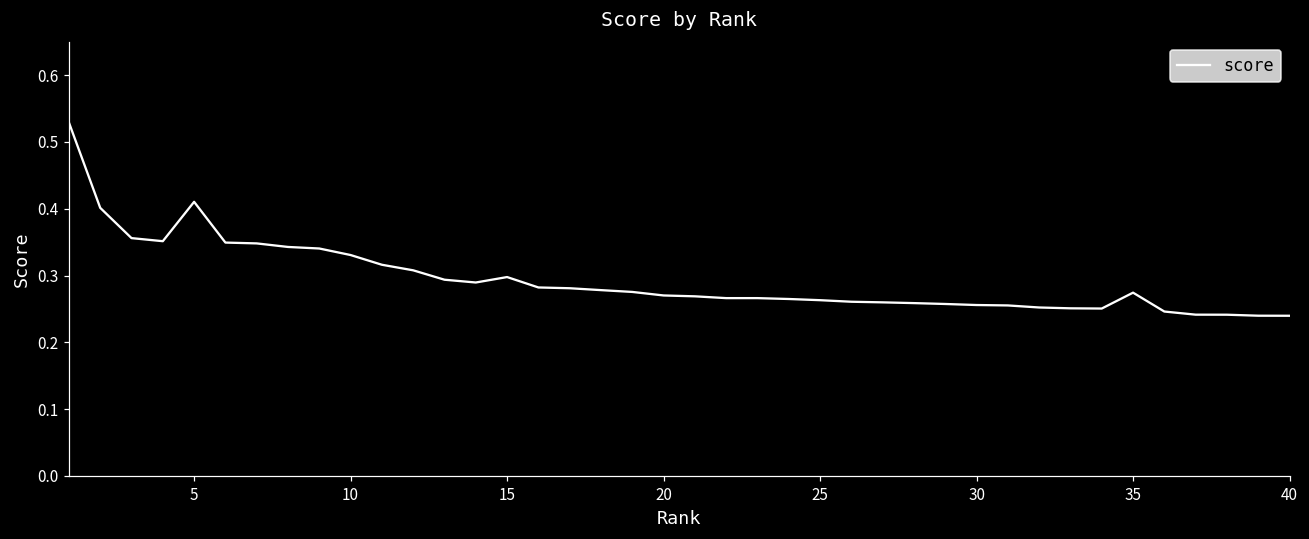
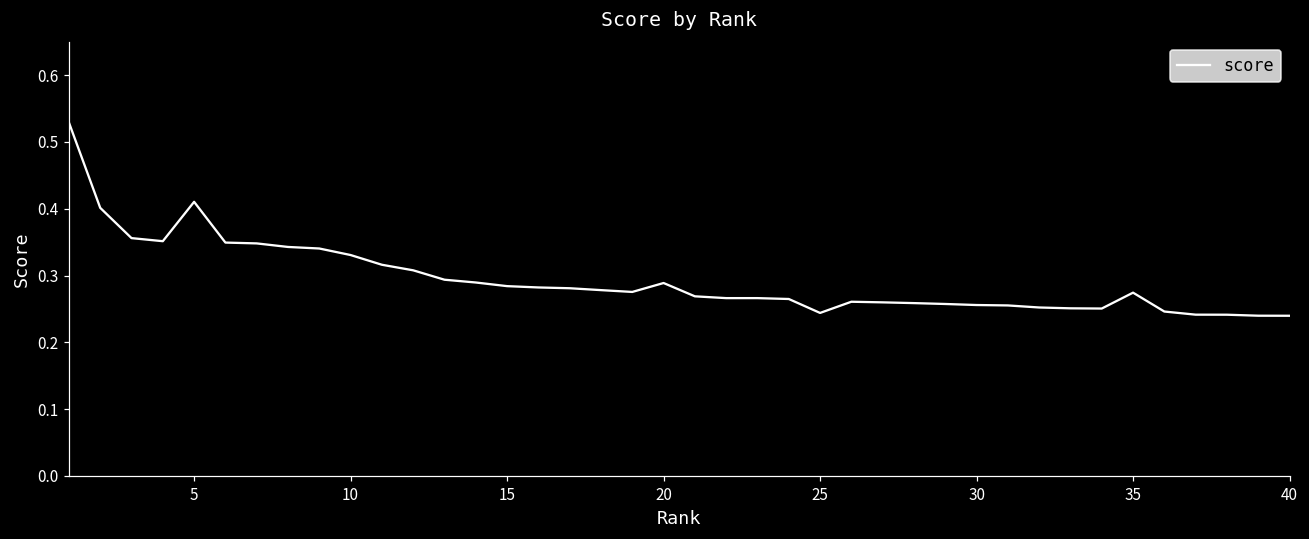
  {
    "5": 0.41,
    "10": 0.33,
-   "15": 0.30,
-   "20": 0.27,
-   "25": 0.26,
+   "15": 0.28,
+   "20": 0.29,
+   "25": 0.24,
    "30": 0.26,
    "35": 0.27,
    "40": 0.24
  }
